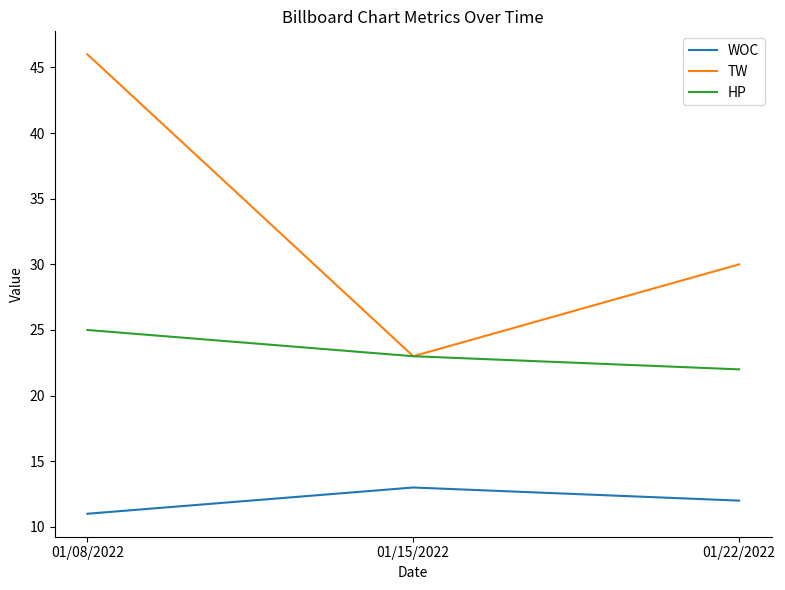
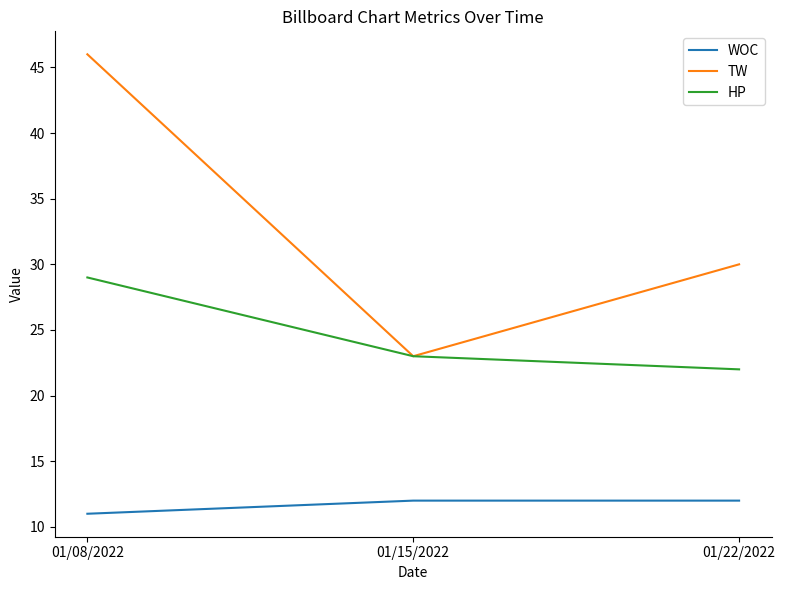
  {
    "WOC": {
      "01/08/2022": 11,
-     "01/15/2022": 13,
+     "01/15/2022": 12,
      "01/22/2022": 12
    },
    "TW": {
      "01/08/2022": 46,
      "01/22/2022": 30
    },
    "HP": {
-     "01/08/2022": 25,
+     "01/08/2022": 29,
      "01/22/2022": 22
    }
  }
